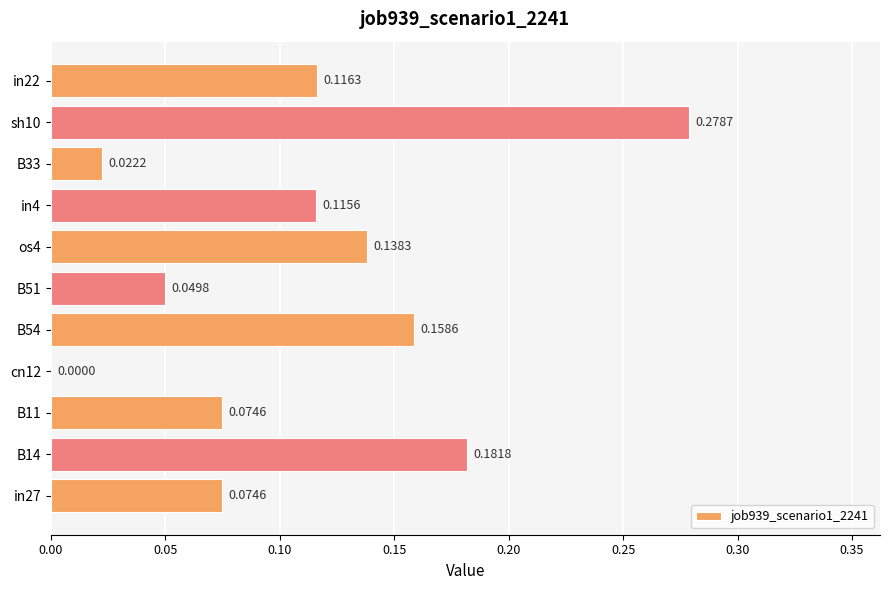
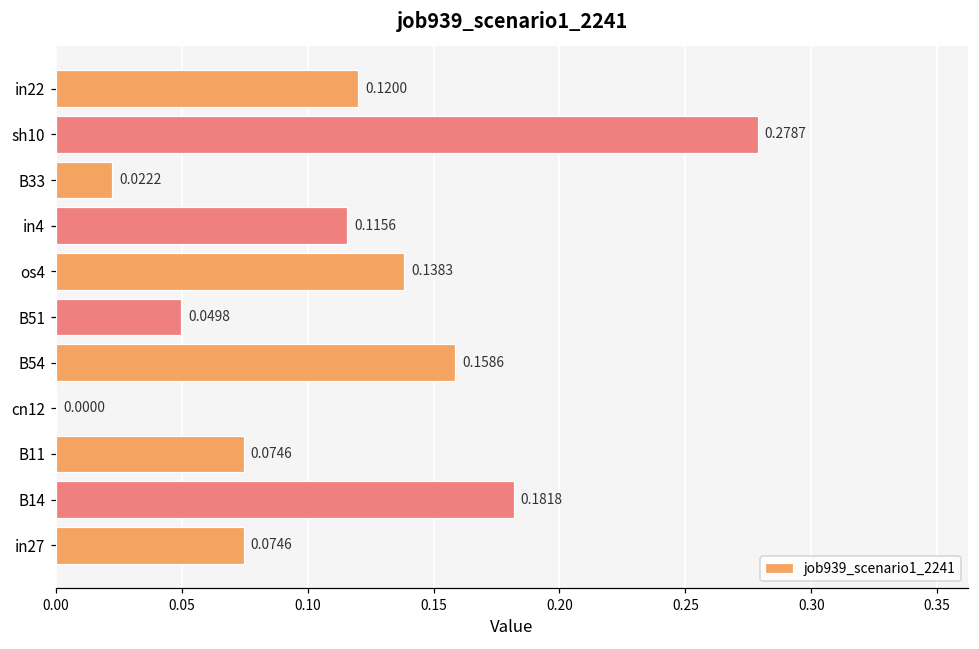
  {
-   "in22": 0.1163,
+   "in22": 0.1200,
    "sh10": 0.2787,
    "B33": 0.0222,
    "in4": 0.1156,
    "os4": 0.1383,
    "B51": 0.0498,
    "B54": 0.1586,
    "cn12": 0.0000,
    "B11": 0.0746,
    "B14": 0.1818,
    "in27": 0.0746
  }
